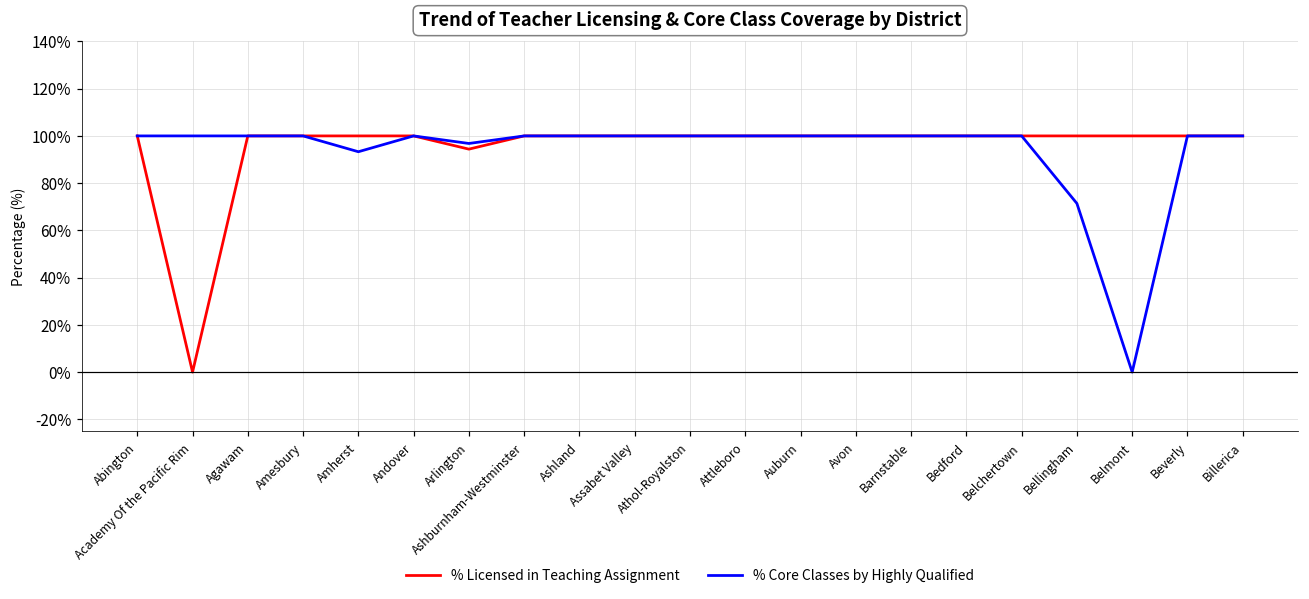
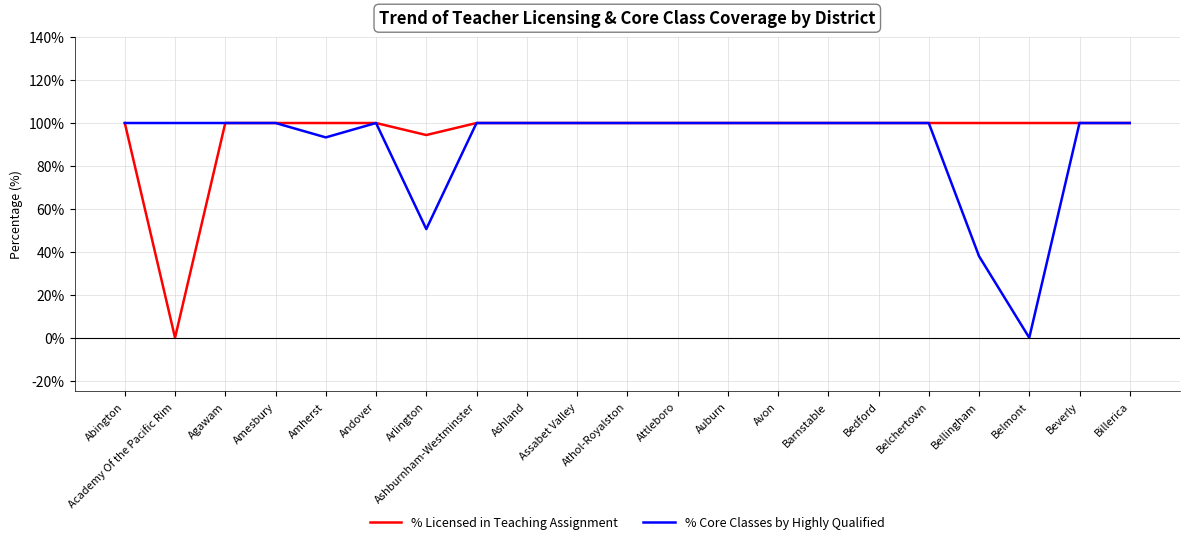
  {
    "% Licensed in Teaching Assignment": {
      "Academy Of the Pacific Rim": "0%",
      "Amherst": "100%",
      "Arlington": "94%",
      "Bellingham": "100%",
      "Belmont": "100%"
    },
    "% Core Classes by Highly Qualified": {
      "Academy Of the Pacific Rim": "100%",
      "Amherst": "93%",
-     "Arlington": "97%",
-     "Bellingham": "71%",
+     "Arlington": "51%",
+     "Bellingham": "38%",
      "Belmont": "0%"
    }
  }
